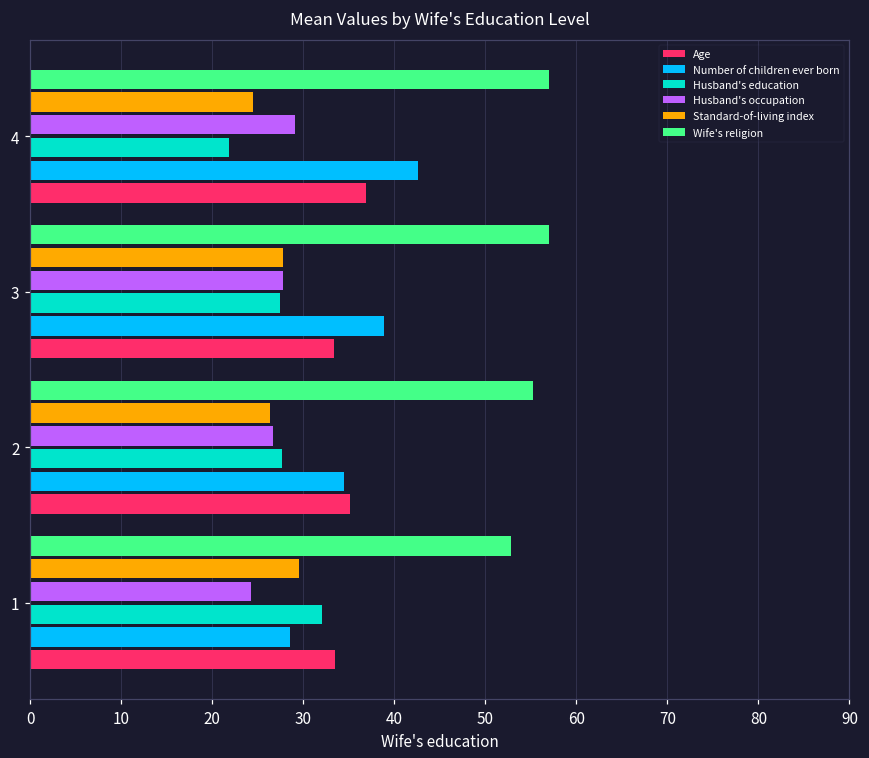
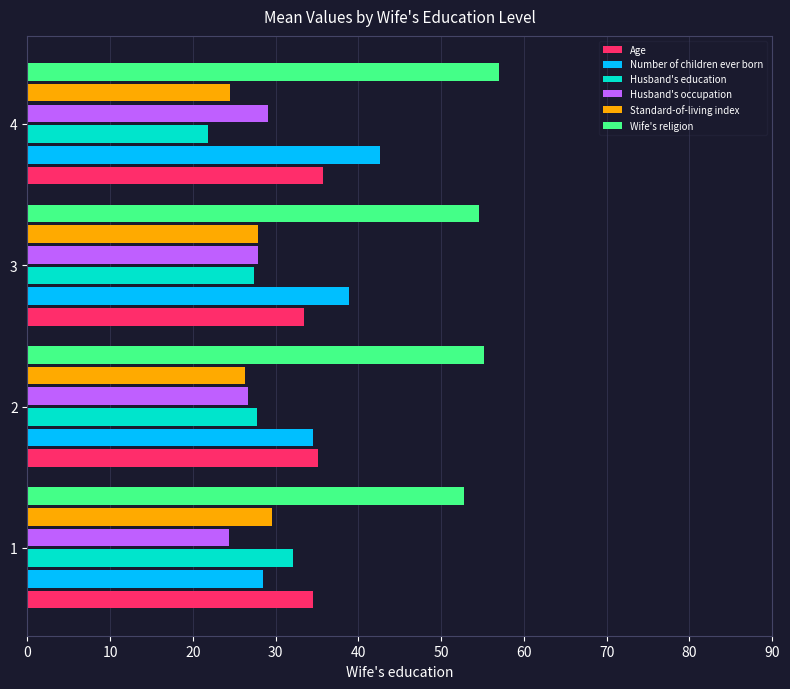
  {
    "Age": {
-     "4": 37,
+     "4": 36,
      "3": 33,
      "2": 35,
-     "1": 34
+     "1": 35
    },
    "Number of children ever born": {
      "4": 43,
      "3": 39,
      "2": 35,
      "1": 29
    },
    "Husband's education": {
      "4": 22,
      "3": 27,
      "2": 28,
      "1": 32
    },
    "Husband's occupation": {
      "4": 29,
      "3": 28,
      "2": 27,
      "1": 24
    },
    "Standard-of-living index": {
      "4": 25,
      "3": 28,
      "2": 26,
      "1": 30
    },
    "Wife's religion": {
      "4": 57,
-     "3": 57,
+     "3": 55,
      "2": 55,
      "1": 53
    }
  }
